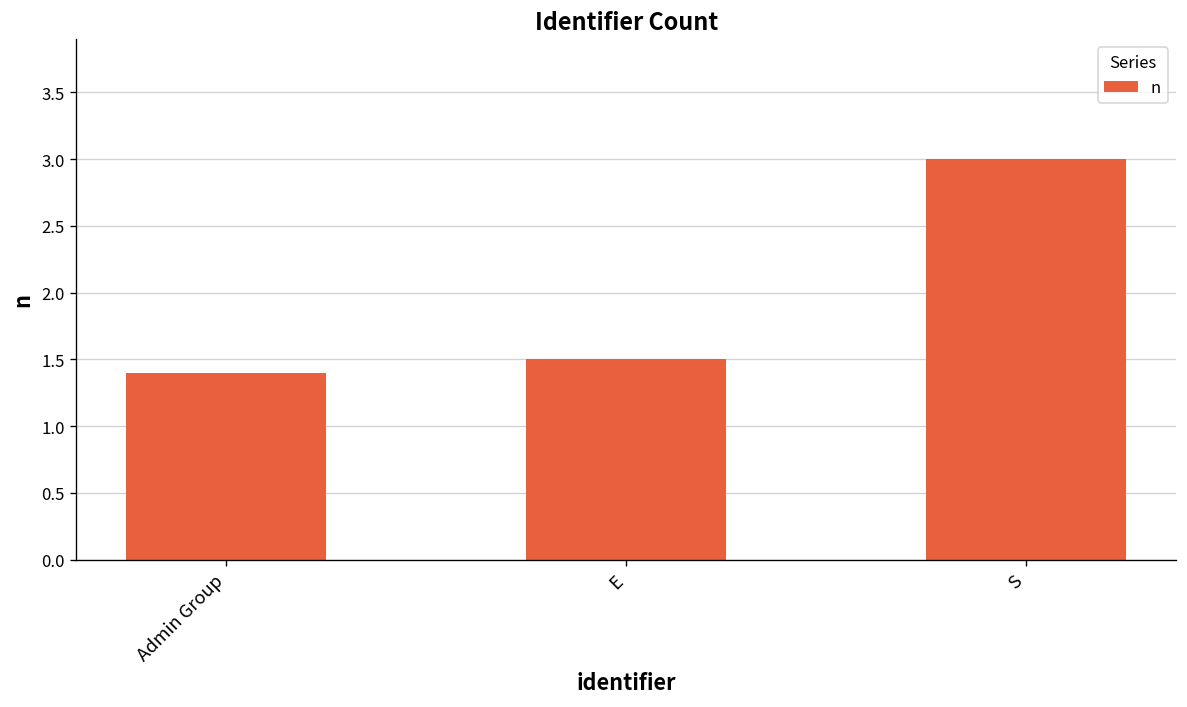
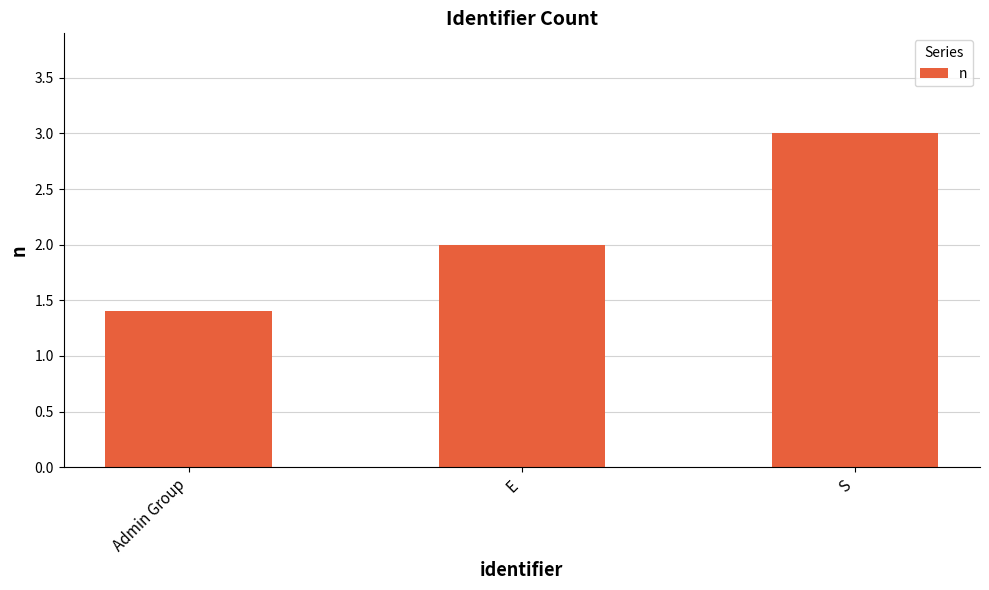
  {
    "Admin Group": 1.4,
-   "E": 1.5,
+   "E": 2.0,
    "S": 3.0
  }
